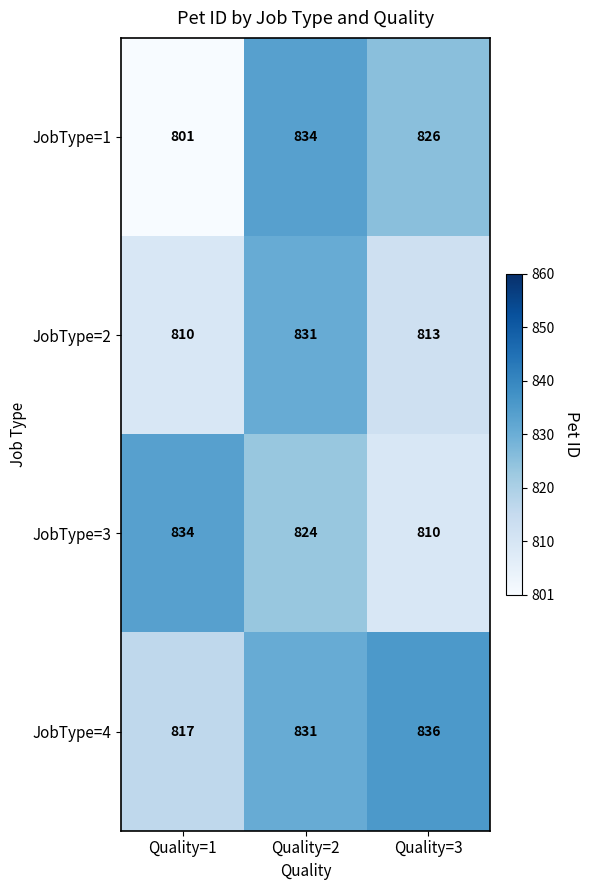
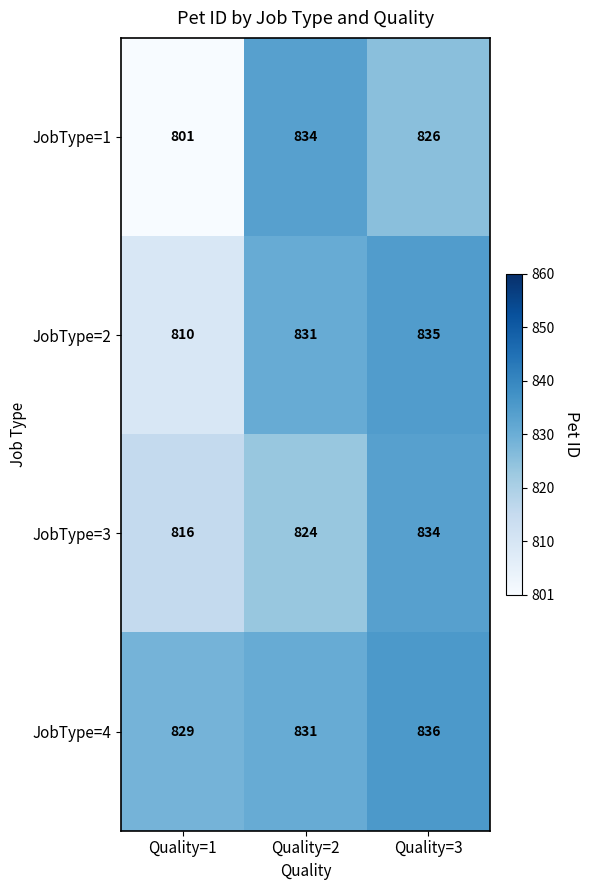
  {
    "JobType=1": {
      "Quality=1": 801,
      "Quality=2": 834,
      "Quality=3": 826
    },
    "JobType=2": {
      "Quality=1": 810,
      "Quality=2": 831,
-     "Quality=3": 813
+     "Quality=3": 835
    },
    "JobType=3": {
-     "Quality=1": 834,
+     "Quality=1": 816,
      "Quality=2": 824,
-     "Quality=3": 810
+     "Quality=3": 834
    },
    "JobType=4": {
-     "Quality=1": 817,
+     "Quality=1": 829,
      "Quality=2": 831,
      "Quality=3": 836
    }
  }
